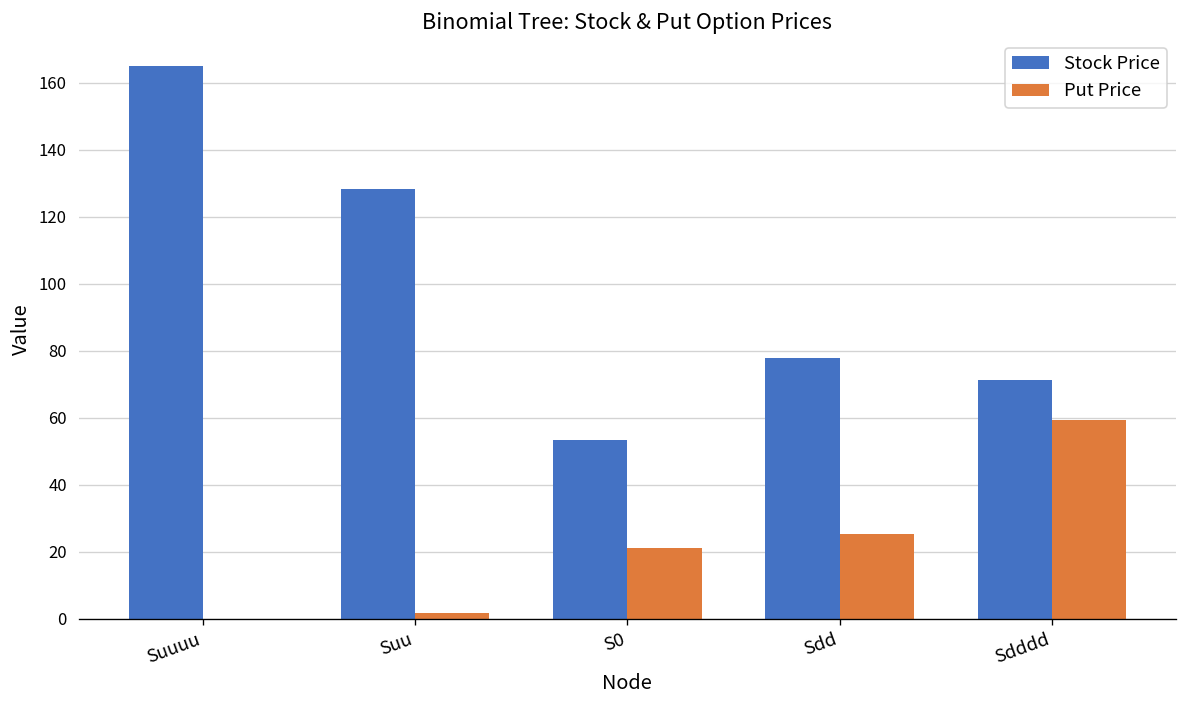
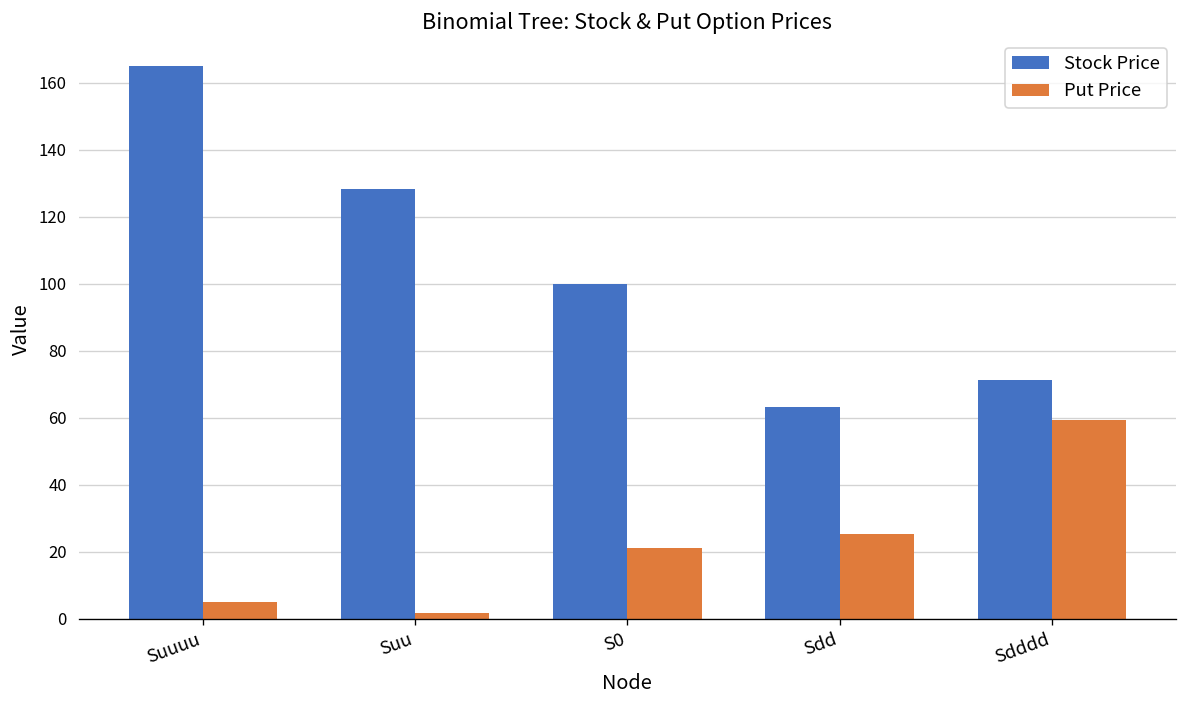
  {
    "Stock Price": {
      "Suuuu": 165,
      "Suu": 128,
-     "S0": 53,
-     "Sdd": 78,
+     "S0": 100,
+     "Sdd": 63,
      "Sdddd": 71
    },
    "Put Price": {
-     "Suuuu": 0,
+     "Suuuu": 5,
      "Suu": 2,
      "S0": 21,
      "Sdd": 25,
      "Sdddd": 59
    }
  }
